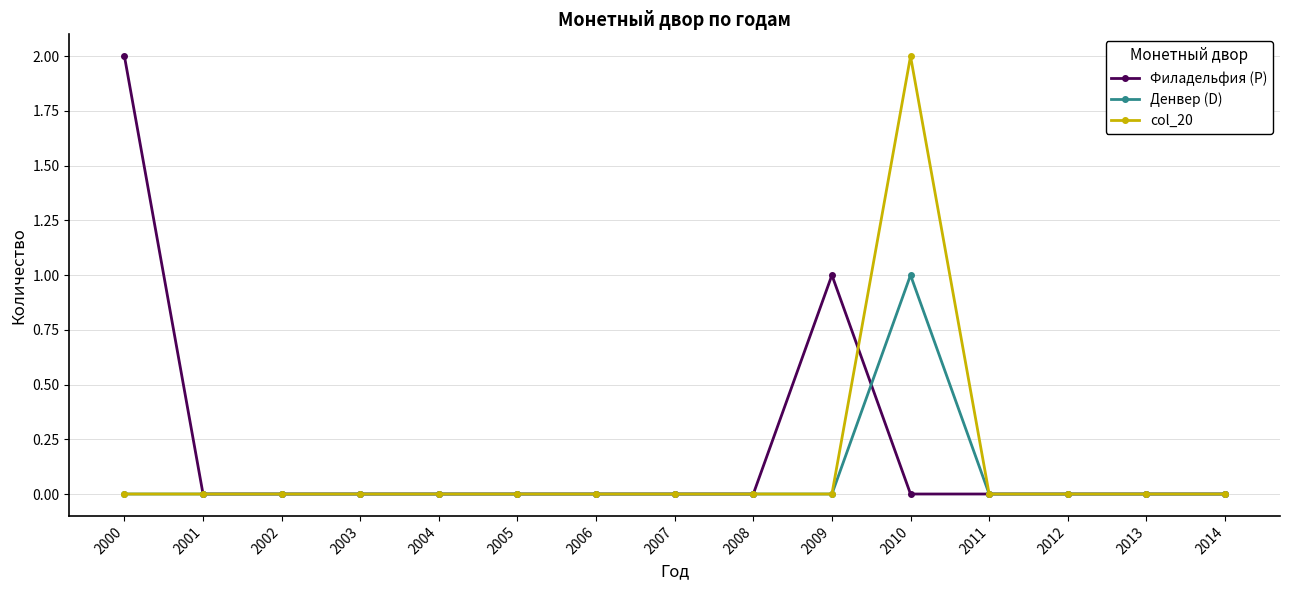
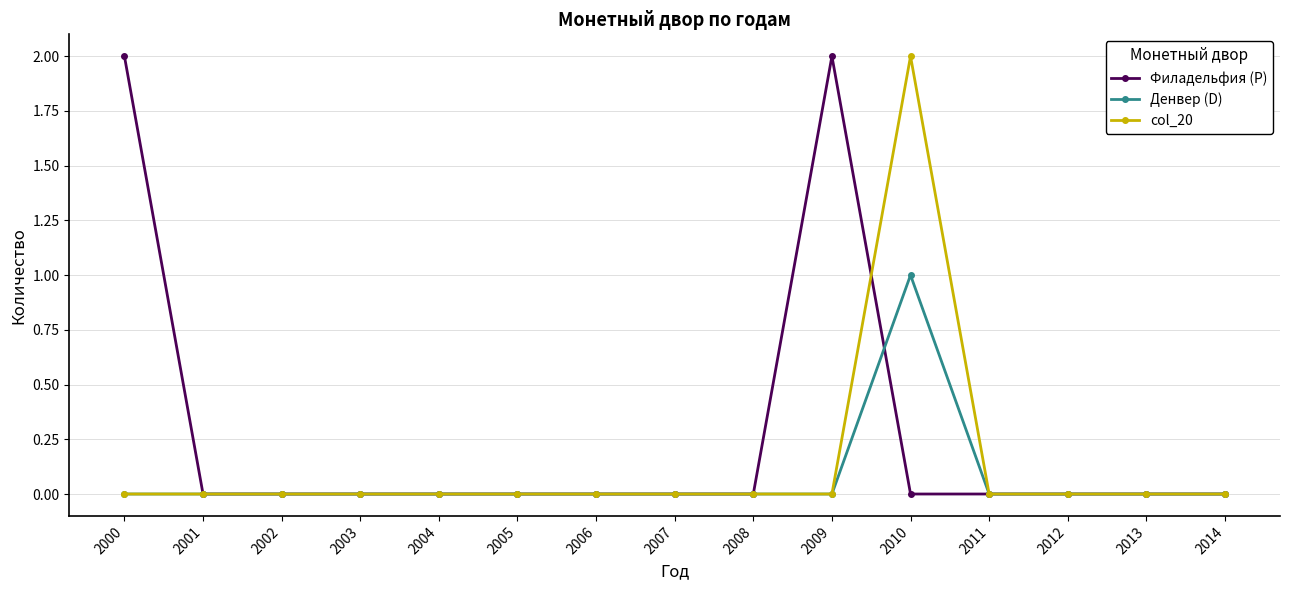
  {
    "Филадельфия (P)": {
      "2000": 2,
-     "2009": 1,
+     "2009": 2,
      "2010": 0
    },
    "Денвер (D)": {
      "2010": 1
    },
    "col_20": {
      "2010": 2
    }
  }
